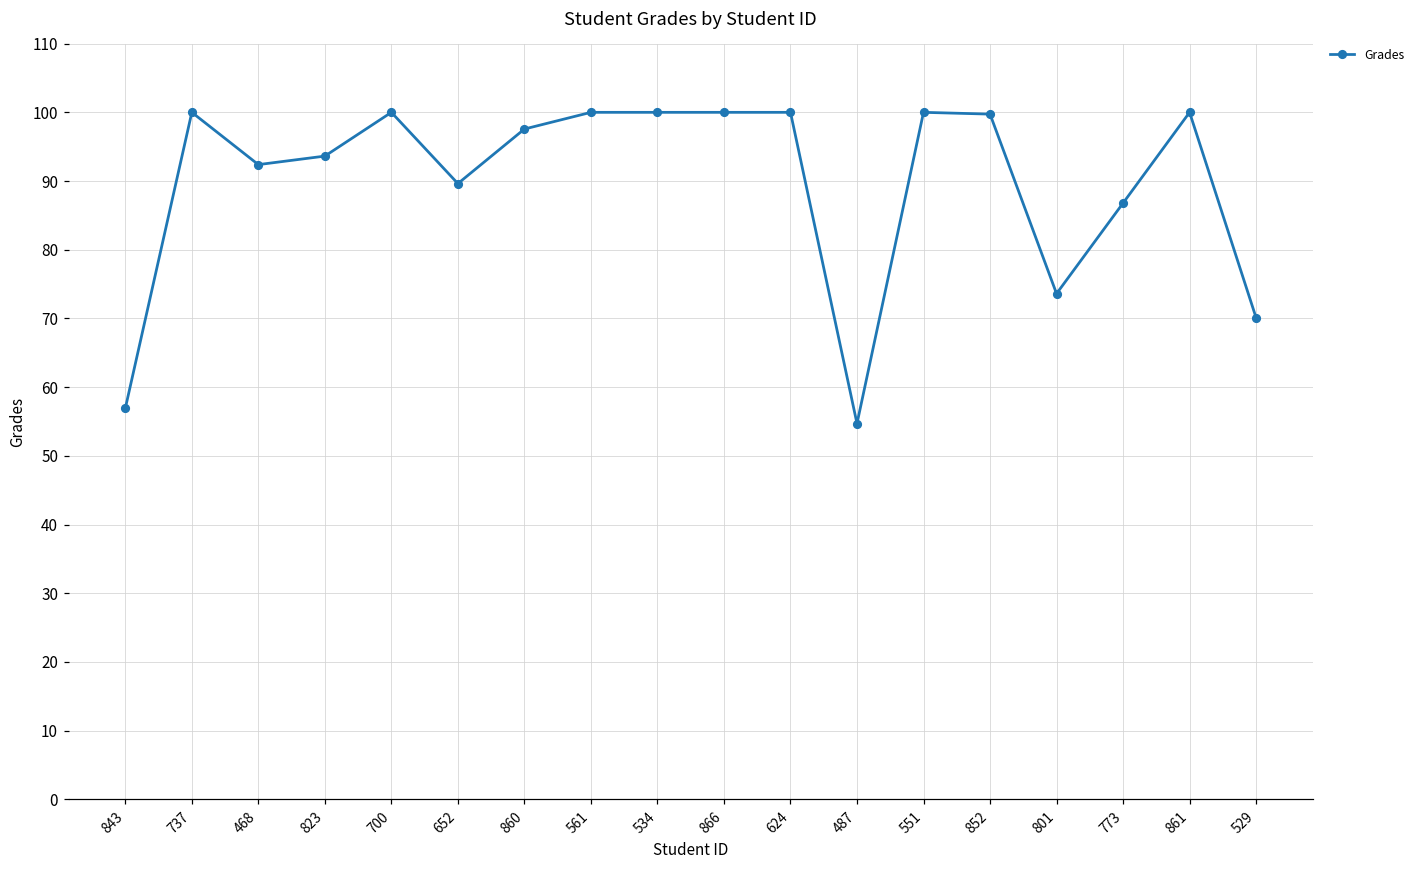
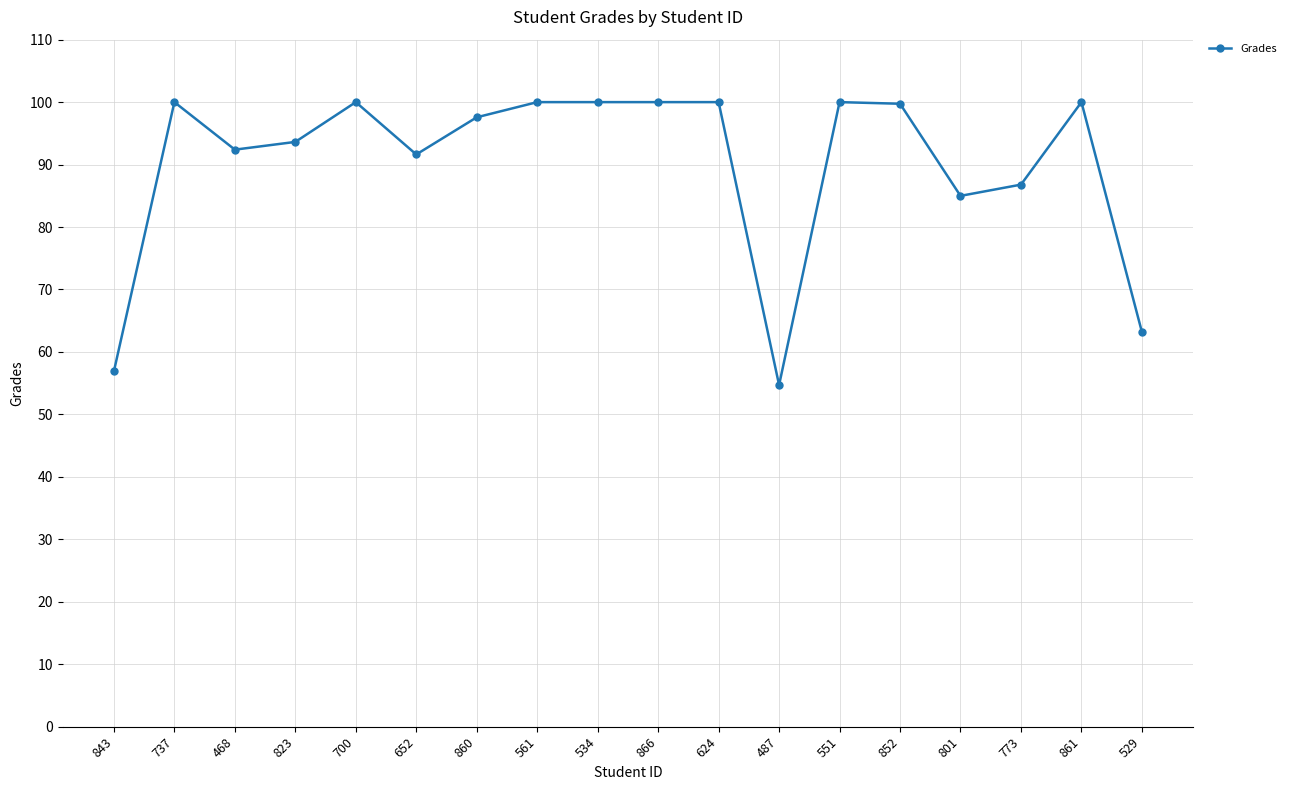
  {
    "843": 57,
    "737": 100,
    "468": 92,
    "823": 94,
    "700": 100,
-   "652": 90,
+   "652": 92,
    "860": 98,
    "561": 100,
    "534": 100,
    "866": 100,
    "624": 100,
    "487": 55,
    "551": 100,
    "852": 100,
-   "801": 74,
+   "801": 85,
    "773": 87,
    "861": 100,
-   "529": 70
+   "529": 63
  }
